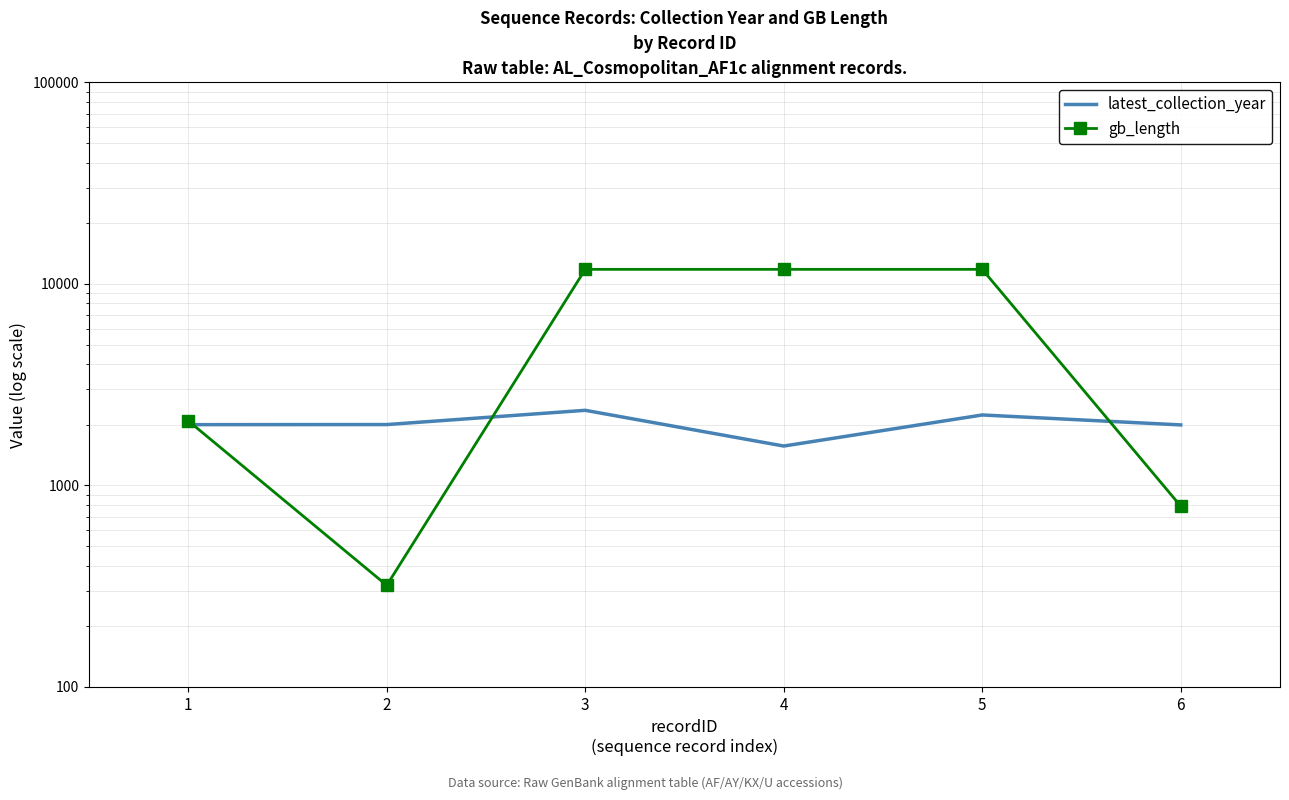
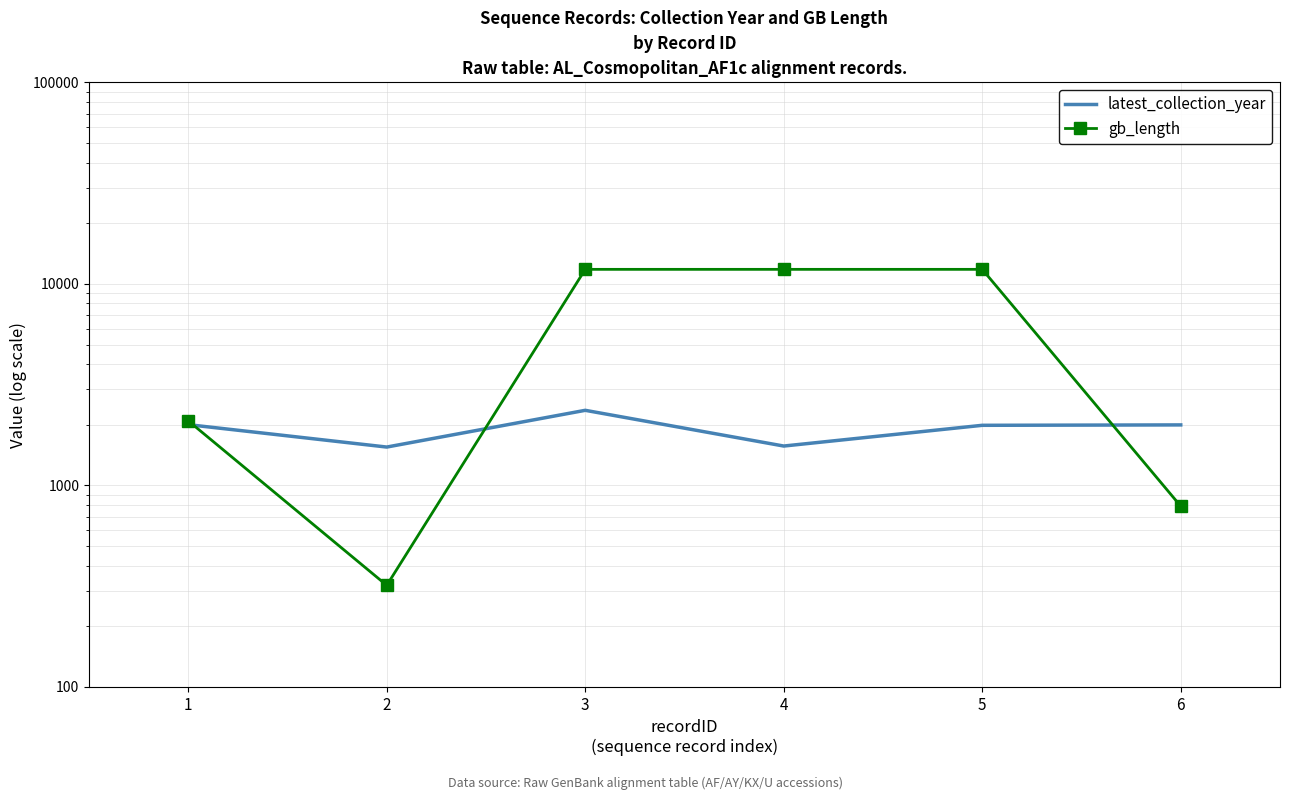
  {
    "latest_collection_year": {
      "1": 2000,
-     "2": 2000,
+     "2": 1500,
      "3": 2400,
      "4": 1600,
-     "5": 2200,
+     "5": 2000,
      "6": 2000
    },
    "gb_length": {
      "1": 2100,
      "2": 320,
      "3": 12000,
      "4": 12000,
      "5": 12000,
      "6": 790
    }
  }
